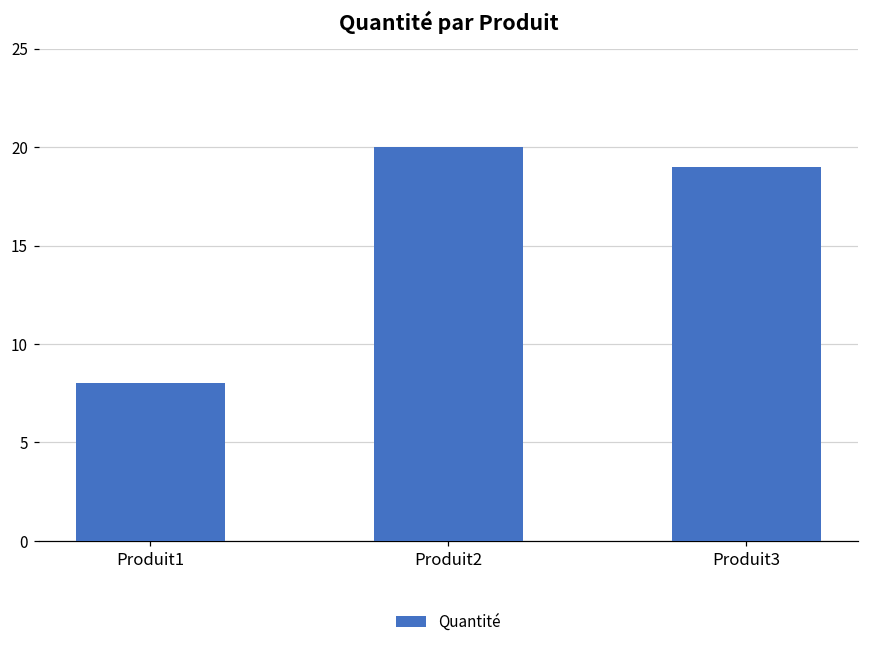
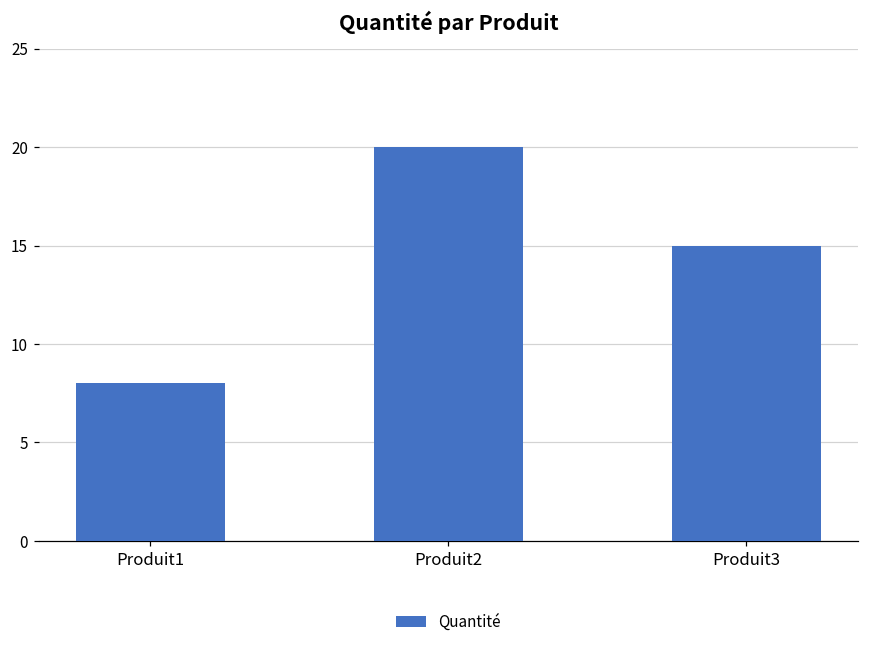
  {
    "Produit1": 8,
    "Produit2": 20,
-   "Produit3": 19
+   "Produit3": 15
  }
